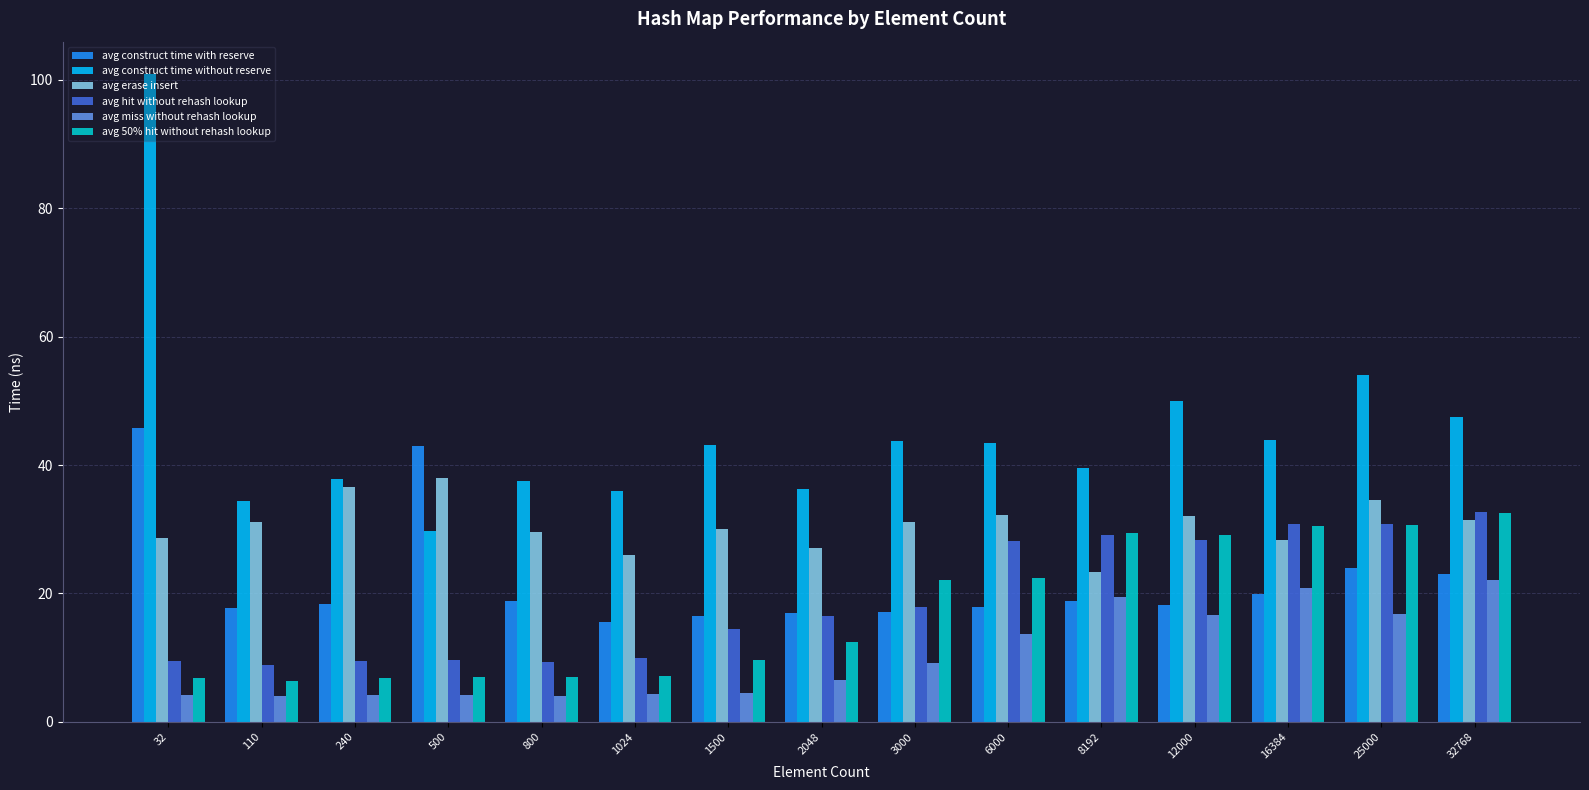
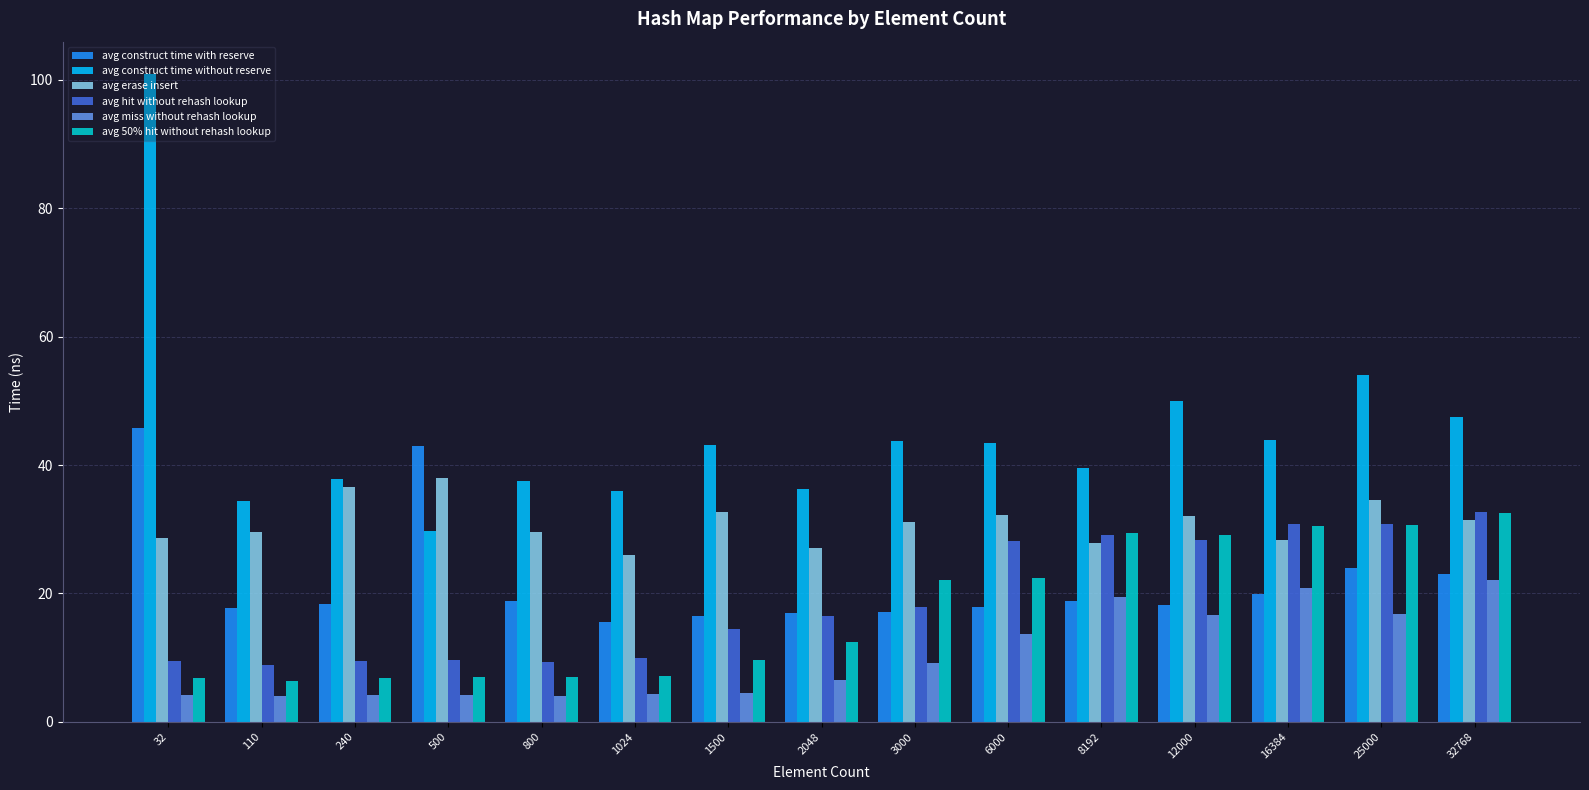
  {
    "avg erase insert": {
      "32": 29,
-     "110": 31,
+     "110": 29,
      "240": 37,
      "500": 38,
      "800": 30,
      "1024": 26,
-     "1500": 30,
+     "1500": 33,
      "2048": 27,
      "3000": 31,
      "6000": 32,
-     "8192": 23,
+     "8192": 28,
      "12000": 32,
      "16384": 28,
      "25000": 35,
      "32768": 31
    }
  }
